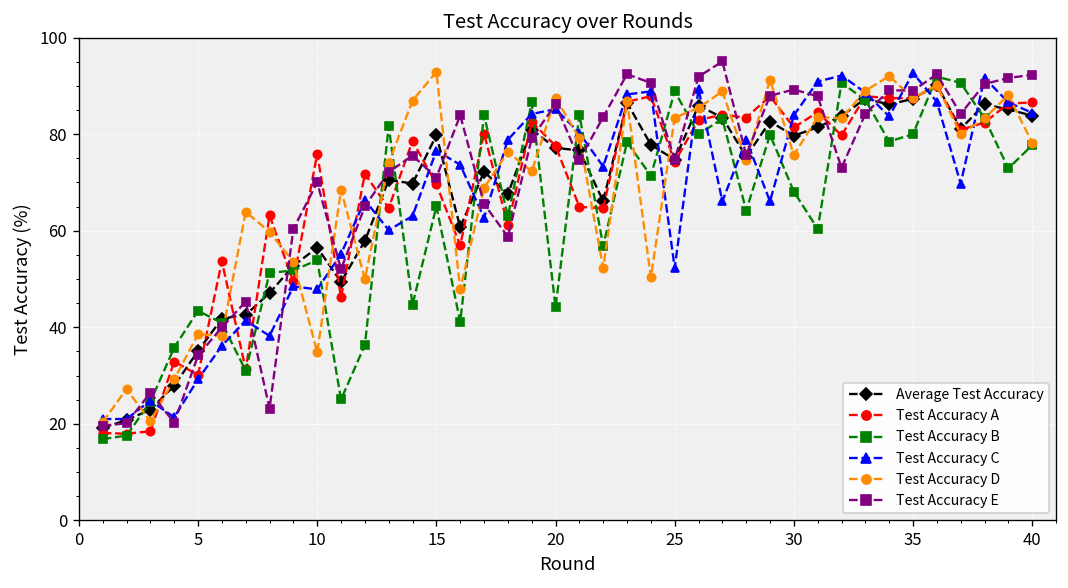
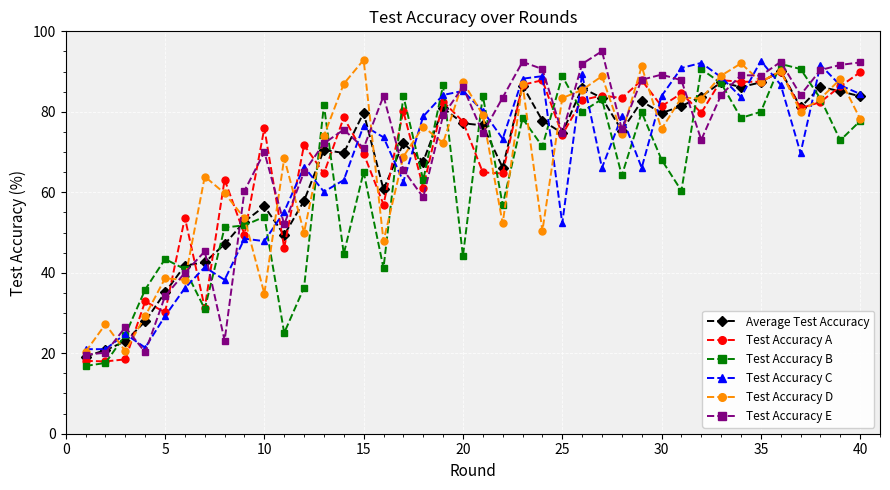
  {
    "Average Test Accuracy": {
      "5": 35,
      "10": 57,
      "15": 80,
      "30": 80
    },
    "Test Accuracy A": {
      "5": 30,
      "10": 76,
      "15": 70,
      "30": 81,
-     "40": 87
+     "40": 90
    },
    "Test Accuracy B": {
      "5": 43,
      "10": 54,
      "15": 65,
      "20": 44,
      "25": 89,
      "30": 68,
      "35": 80
    },
    "Test Accuracy C": {
      "5": 29,
      "10": 48,
      "15": 77,
      "20": 85,
      "25": 52,
      "30": 84,
      "35": 93
    },
    "Test Accuracy D": {
      "5": 39,
      "10": 35,
      "15": 93,
      "20": 87,
      "25": 83,
      "30": 76
    },
    "Test Accuracy E": {
      "5": 34,
      "10": 70,
      "15": 71,
      "20": 86,
      "30": 89,
      "35": 89,
      "40": 92
    }
  }
